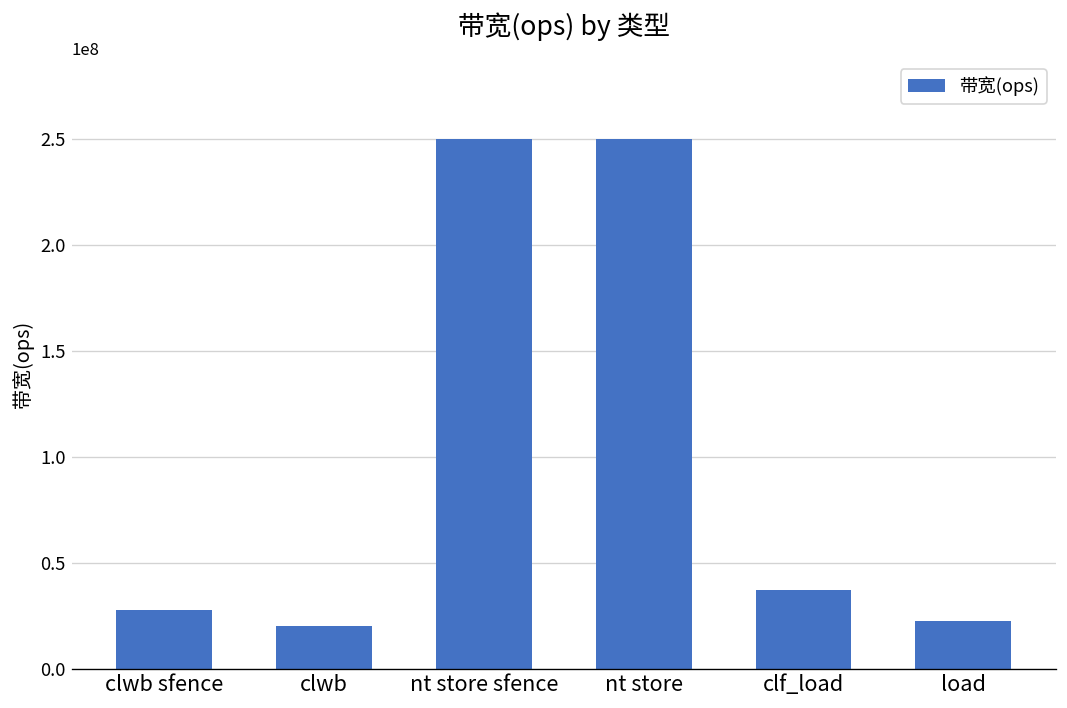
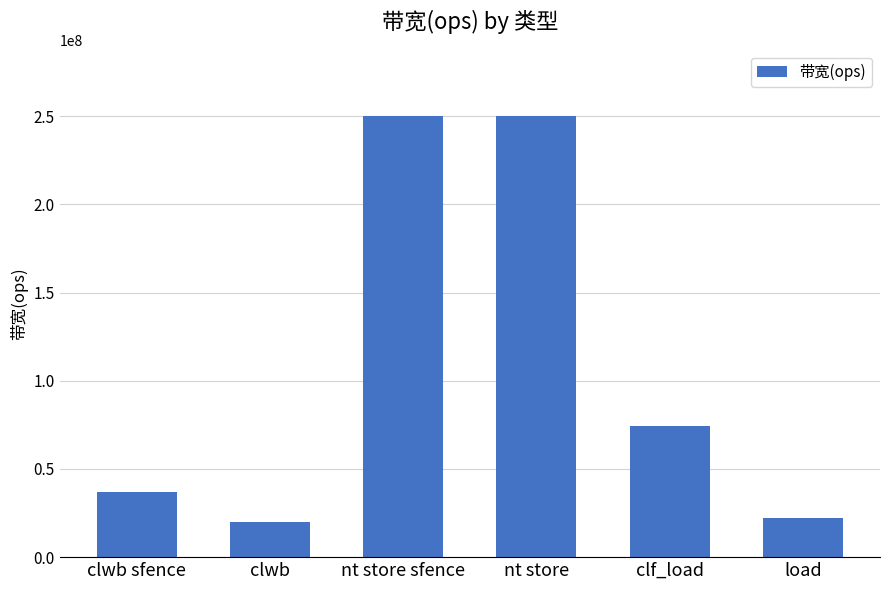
  {
-   "clwb sfence": 28000000,
+   "clwb sfence": 37000000,
    "clwb": 20000000,
    "nt store sfence": 250000000,
    "nt store": 250000000,
-   "clf_load": 37000000,
+   "clf_load": 74000000,
    "load": 22000000
  }
